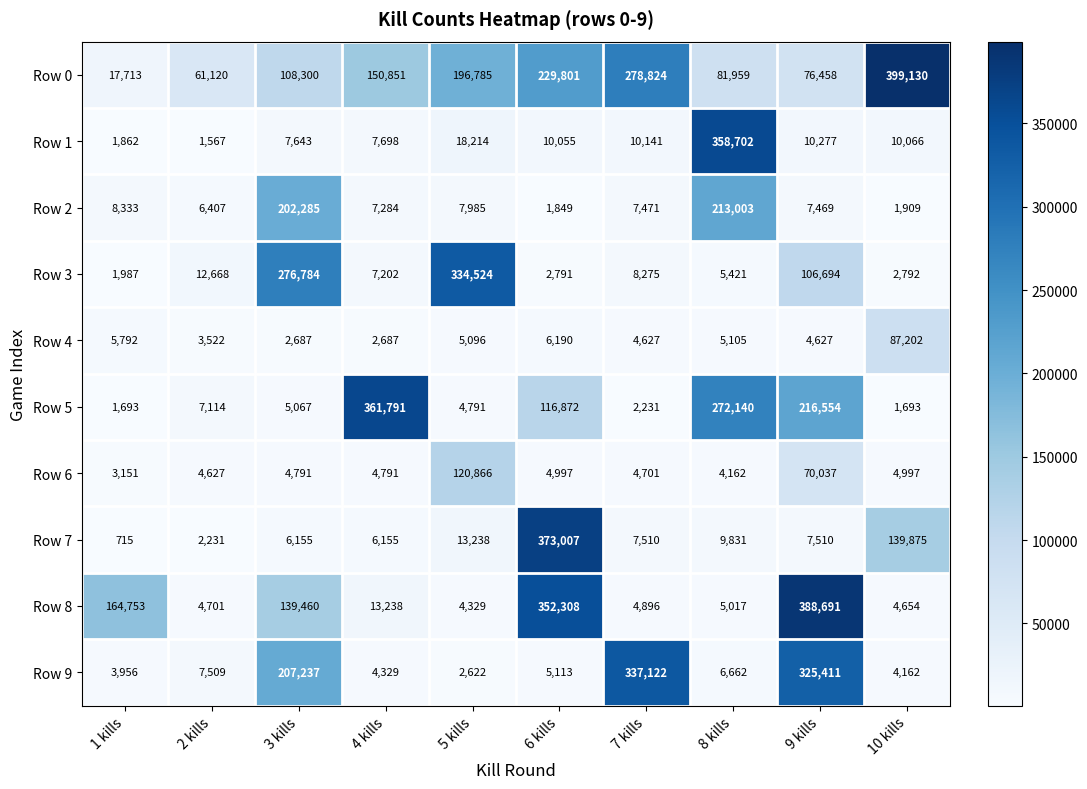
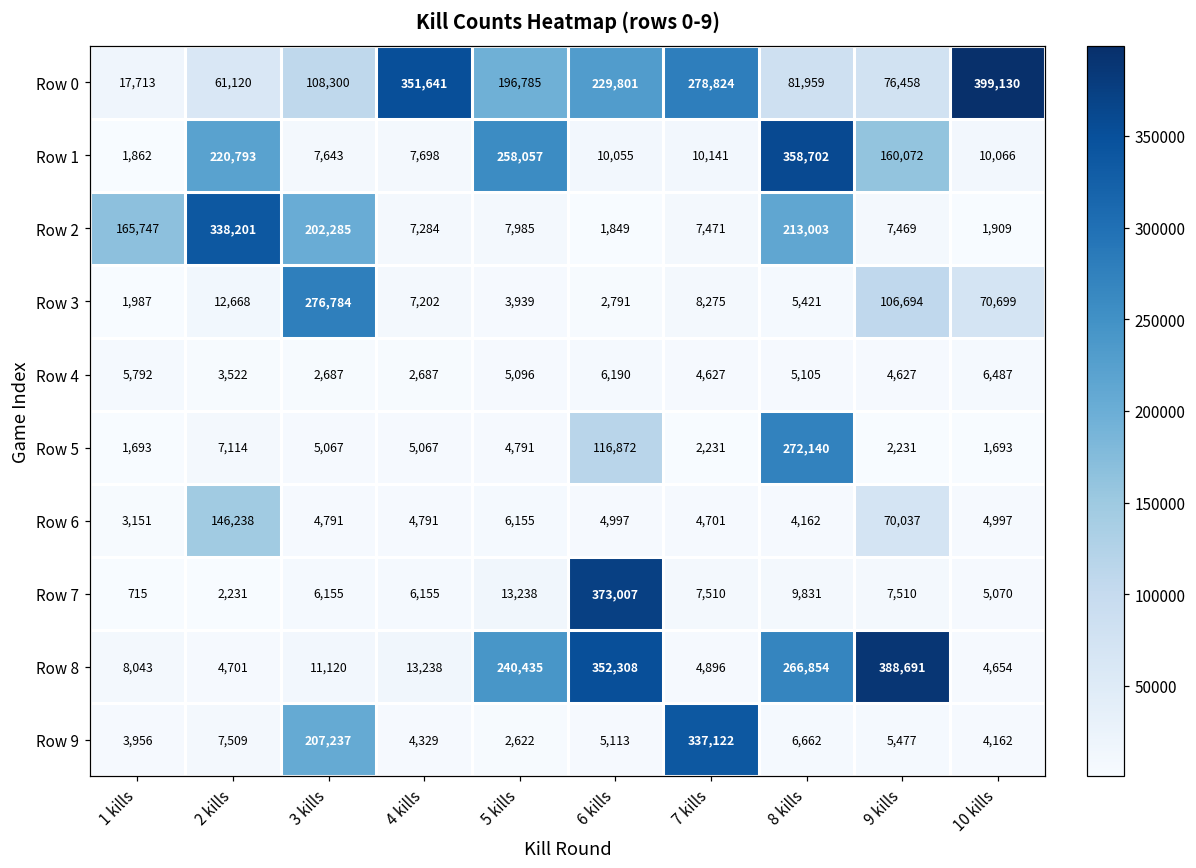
  {
    "Row 0": {
      "1 kills": "17,713",
      "2 kills": "61,120",
      "3 kills": "108,300",
-     "4 kills": "150,851",
+     "4 kills": "351,641",
      "5 kills": "196,785",
      "6 kills": "229,801",
      "7 kills": "278,824",
      "8 kills": "81,959",
      "9 kills": "76,458",
      "10 kills": "399,130"
    },
    "Row 1": {
      "1 kills": "1,862",
-     "2 kills": "1,567",
+     "2 kills": "220,793",
      "3 kills": "7,643",
      "4 kills": "7,698",
-     "5 kills": "18,214",
+     "5 kills": "258,057",
      "6 kills": "10,055",
      "7 kills": "10,141",
      "8 kills": "358,702",
-     "9 kills": "10,277",
+     "9 kills": "160,072",
      "10 kills": "10,066"
    },
    "Row 2": {
-     "1 kills": "8,333",
-     "2 kills": "6,407",
+     "1 kills": "165,747",
+     "2 kills": "338,201",
      "3 kills": "202,285",
      "4 kills": "7,284",
      "5 kills": "7,985",
      "6 kills": "1,849",
      "7 kills": "7,471",
      "8 kills": "213,003",
      "9 kills": "7,469",
      "10 kills": "1,909"
    },
    "Row 3": {
      "1 kills": "1,987",
      "2 kills": "12,668",
      "3 kills": "276,784",
      "4 kills": "7,202",
-     "5 kills": "334,524",
+     "5 kills": "3,939",
      "6 kills": "2,791",
      "7 kills": "8,275",
      "8 kills": "5,421",
      "9 kills": "106,694",
-     "10 kills": "2,792"
+     "10 kills": "70,699"
    },
    "Row 4": {
      "1 kills": "5,792",
      "2 kills": "3,522",
      "3 kills": "2,687",
      "4 kills": "2,687",
      "5 kills": "5,096",
      "6 kills": "6,190",
      "7 kills": "4,627",
      "8 kills": "5,105",
      "9 kills": "4,627",
-     "10 kills": "87,202"
+     "10 kills": "6,487"
    },
    "Row 5": {
      "1 kills": "1,693",
      "2 kills": "7,114",
      "3 kills": "5,067",
-     "4 kills": "361,791",
+     "4 kills": "5,067",
      "5 kills": "4,791",
      "6 kills": "116,872",
      "7 kills": "2,231",
      "8 kills": "272,140",
-     "9 kills": "216,554",
+     "9 kills": "2,231",
      "10 kills": "1,693"
    },
    "Row 6": {
      "1 kills": "3,151",
-     "2 kills": "4,627",
+     "2 kills": "146,238",
      "3 kills": "4,791",
      "4 kills": "4,791",
-     "5 kills": "120,866",
+     "5 kills": "6,155",
      "6 kills": "4,997",
      "7 kills": "4,701",
      "8 kills": "4,162",
      "9 kills": "70,037",
      "10 kills": "4,997"
    },
    "Row 7": {
      "1 kills": "715",
      "2 kills": "2,231",
      "3 kills": "6,155",
      "4 kills": "6,155",
      "5 kills": "13,238",
      "6 kills": "373,007",
      "7 kills": "7,510",
      "8 kills": "9,831",
      "9 kills": "7,510",
-     "10 kills": "139,875"
+     "10 kills": "5,070"
    },
    "Row 8": {
-     "1 kills": "164,753",
+     "1 kills": "8,043",
      "2 kills": "4,701",
-     "3 kills": "139,460",
+     "3 kills": "11,120",
      "4 kills": "13,238",
-     "5 kills": "4,329",
+     "5 kills": "240,435",
      "6 kills": "352,308",
      "7 kills": "4,896",
-     "8 kills": "5,017",
+     "8 kills": "266,854",
      "9 kills": "388,691",
      "10 kills": "4,654"
    },
    "Row 9": {
      "1 kills": "3,956",
      "2 kills": "7,509",
      "3 kills": "207,237",
      "4 kills": "4,329",
      "5 kills": "2,622",
      "6 kills": "5,113",
      "7 kills": "337,122",
      "8 kills": "6,662",
-     "9 kills": "325,411",
+     "9 kills": "5,477",
      "10 kills": "4,162"
    }
  }
